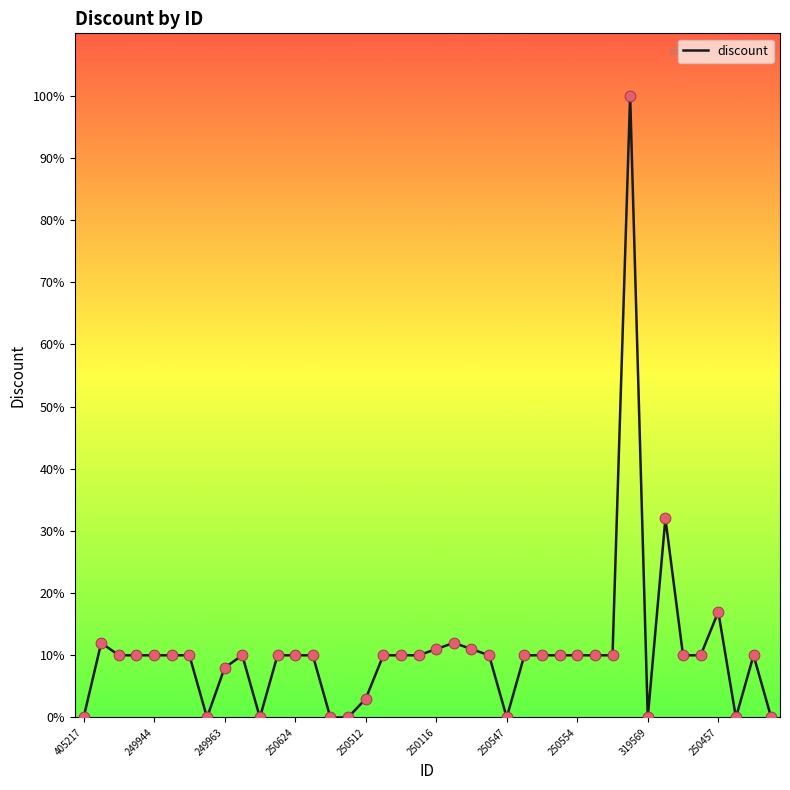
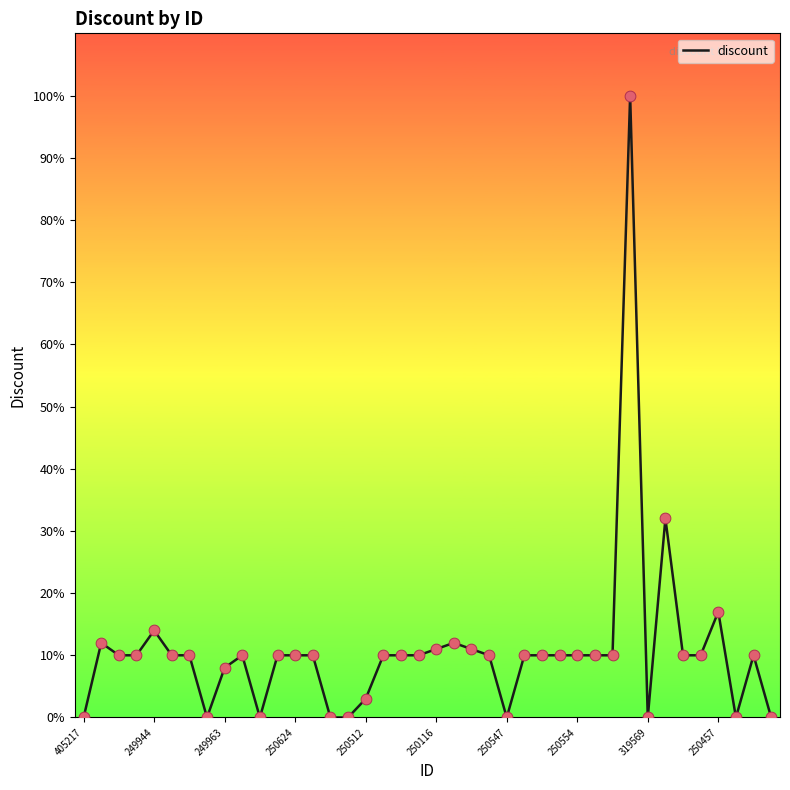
  {
    "405217": "0%",
-   "249944": "10%",
+   "249944": "14%",
    "249963": "8%",
    "250624": "10%",
    "250512": "3%",
    "250116": "11%",
    "250547": "0%",
    "250554": "10%",
    "319569": "0%",
    "250457": "17%"
  }
